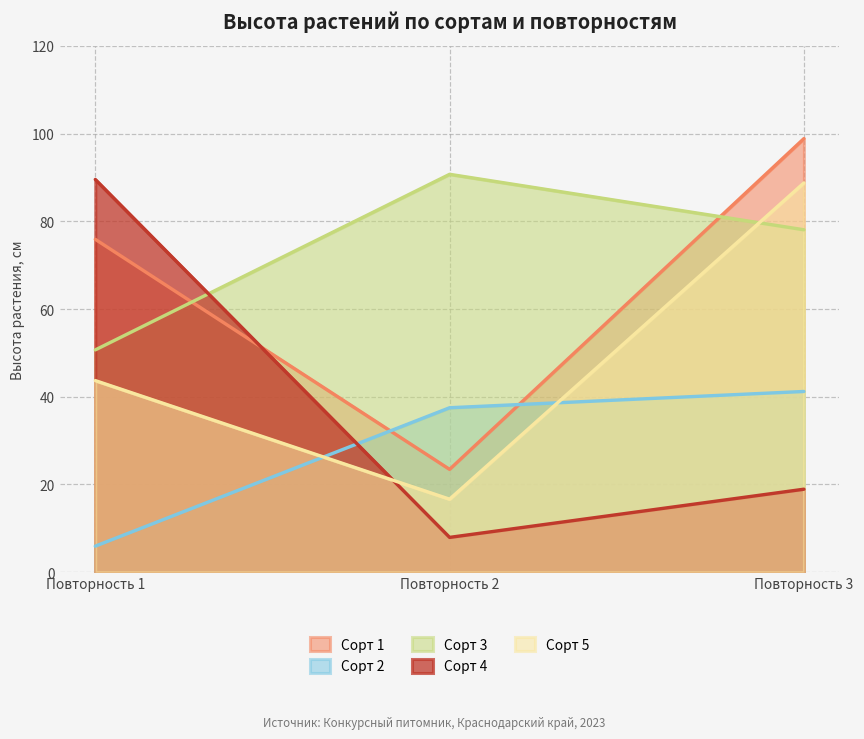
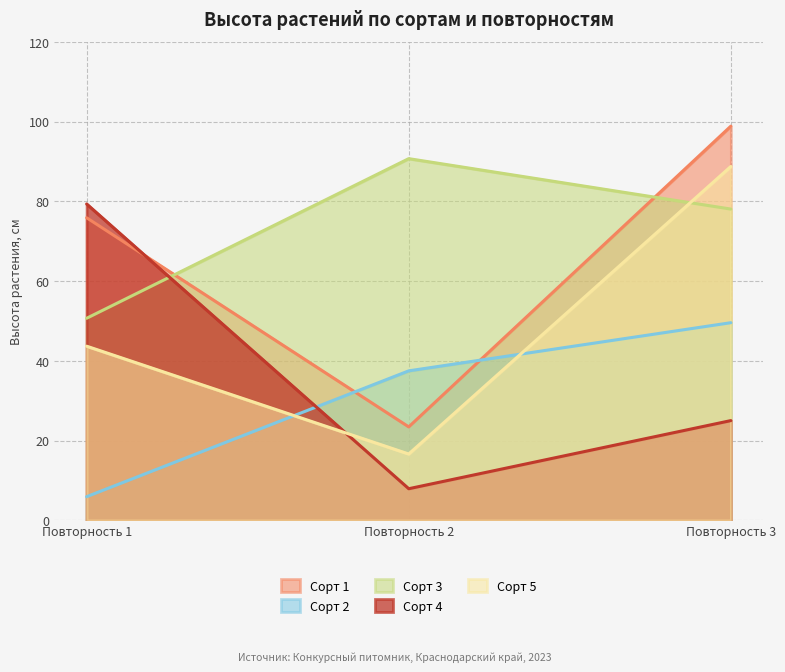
  {
    "Сорт 1": {
      "Повторность 1": 76,
      "Повторность 2": 23,
      "Повторность 3": 99
    },
    "Сорт 2": {
      "Повторность 1": 6,
      "Повторность 2": 38,
-     "Повторность 3": 41
+     "Повторность 3": 50
    },
    "Сорт 4": {
-     "Повторность 1": 90,
+     "Повторность 1": 79,
      "Повторность 2": 8,
-     "Повторность 3": 19
+     "Повторность 3": 25
    }
  }
